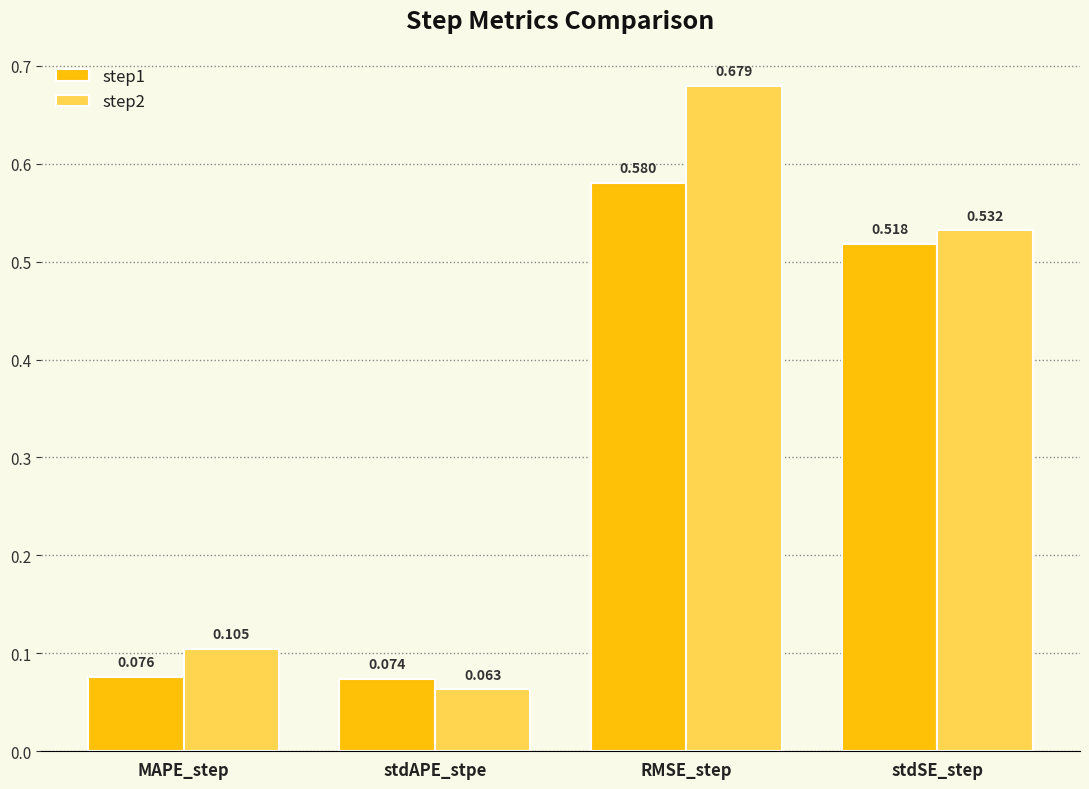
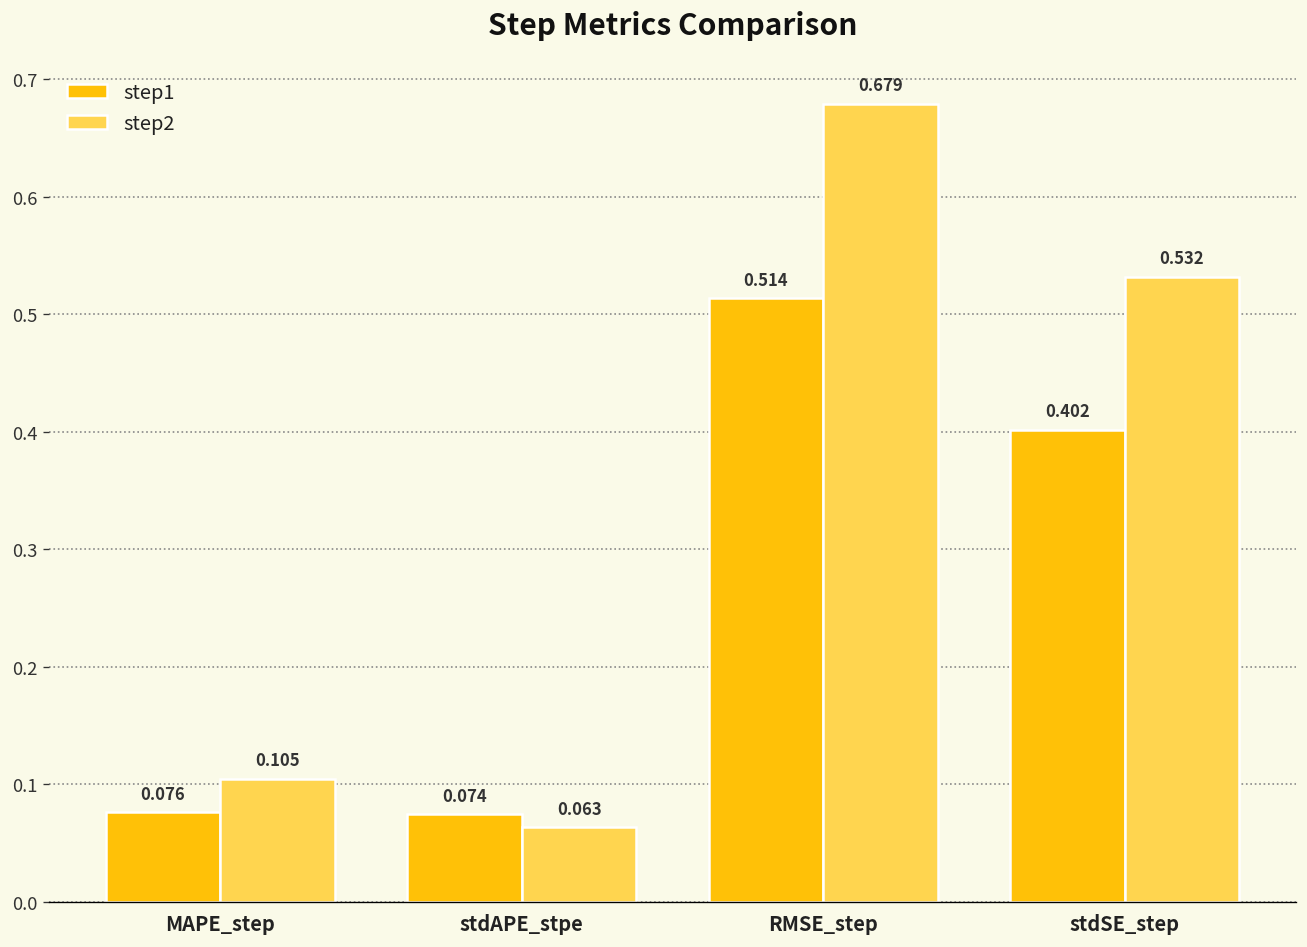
  {
    "step1": {
      "MAPE_step": 0.076,
      "stdAPE_stpe": 0.074,
-     "RMSE_step": 0.580,
-     "stdSE_step": 0.518
+     "RMSE_step": 0.514,
+     "stdSE_step": 0.402
    },
    "step2": {
      "MAPE_step": 0.105,
      "stdAPE_stpe": 0.063,
      "RMSE_step": 0.679,
      "stdSE_step": 0.532
    }
  }
